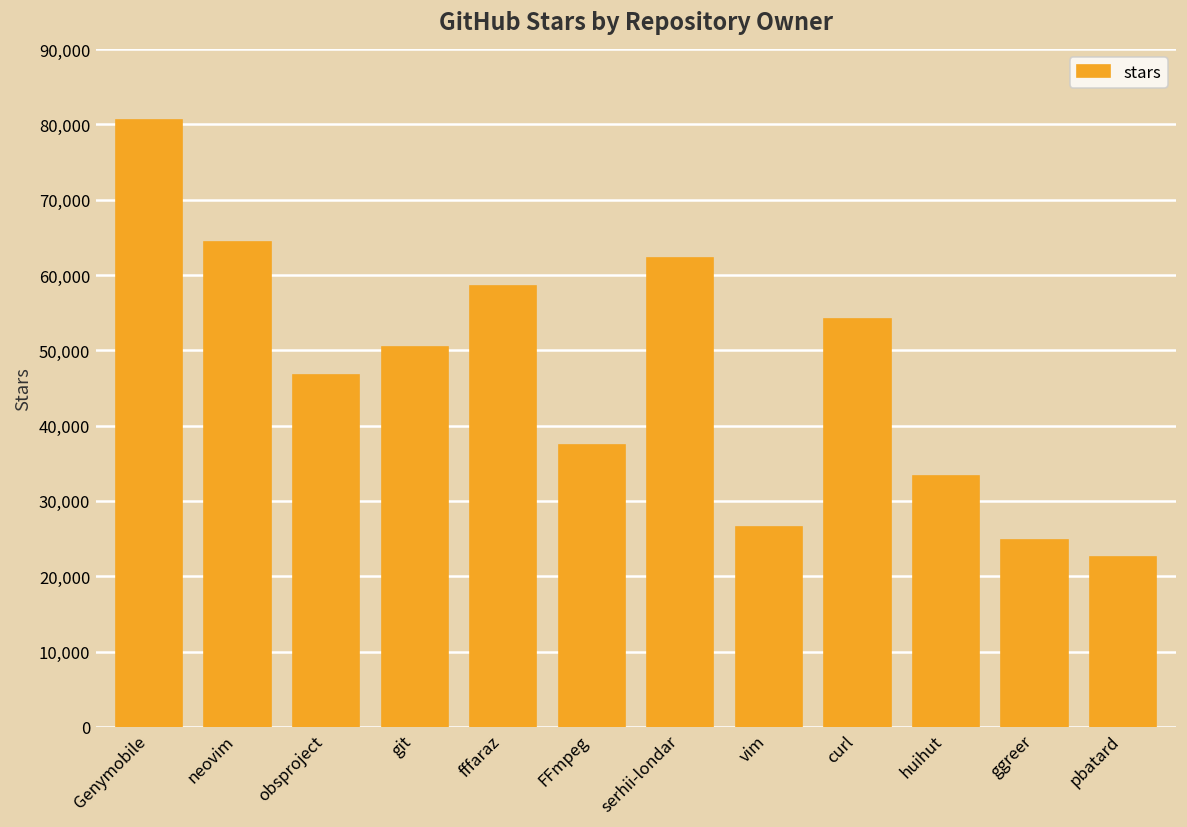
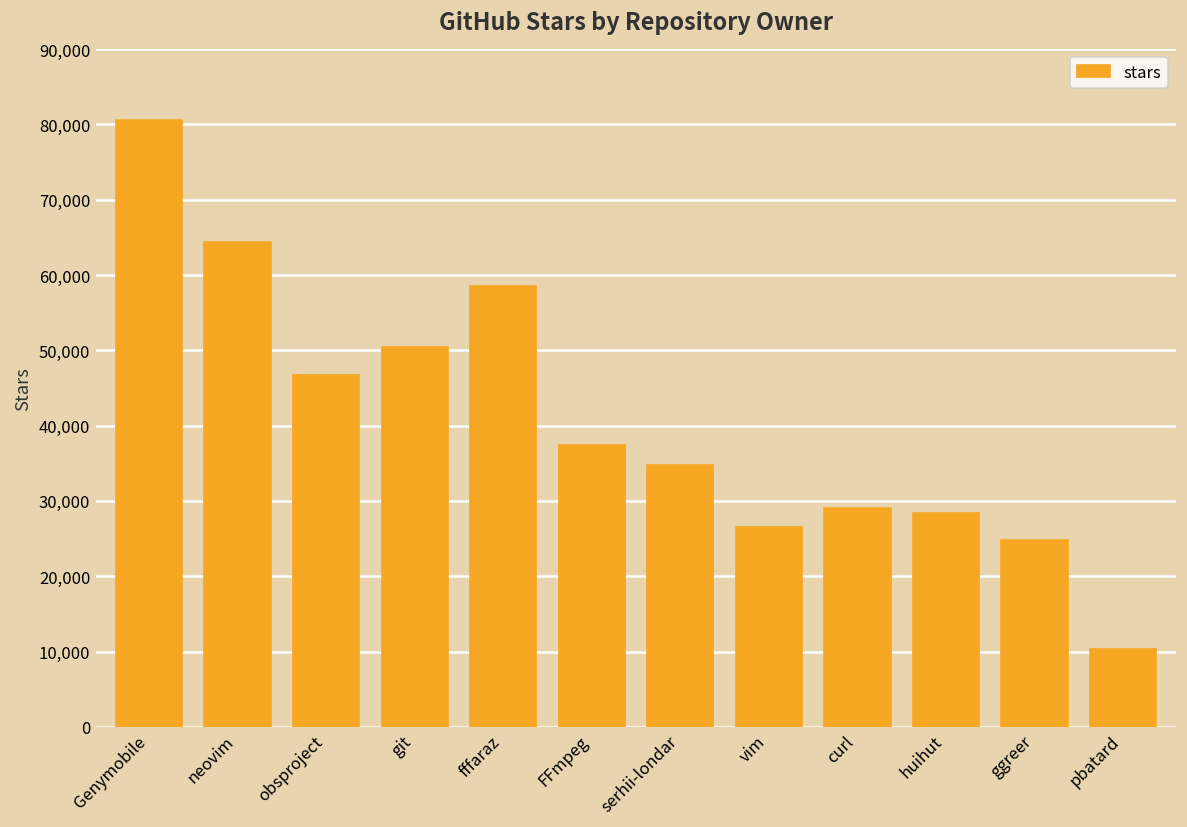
  {
    "Genymobile": "81,000",
    "neovim": "64,000",
    "obsproject": "47,000",
    "git": "50,000",
    "fffaraz": "58,000",
    "FFmpeg": "37,000",
-   "serhii-londar": "62,000",
+   "serhii-londar": "35,000",
    "vim": "27,000",
-   "curl": "54,000",
-   "huihut": "33,000",
+   "curl": "29,000",
+   "huihut": "28,000",
    "ggreer": "25,000",
-   "pbatard": "23,000"
+   "pbatard": "10,000"
  }
